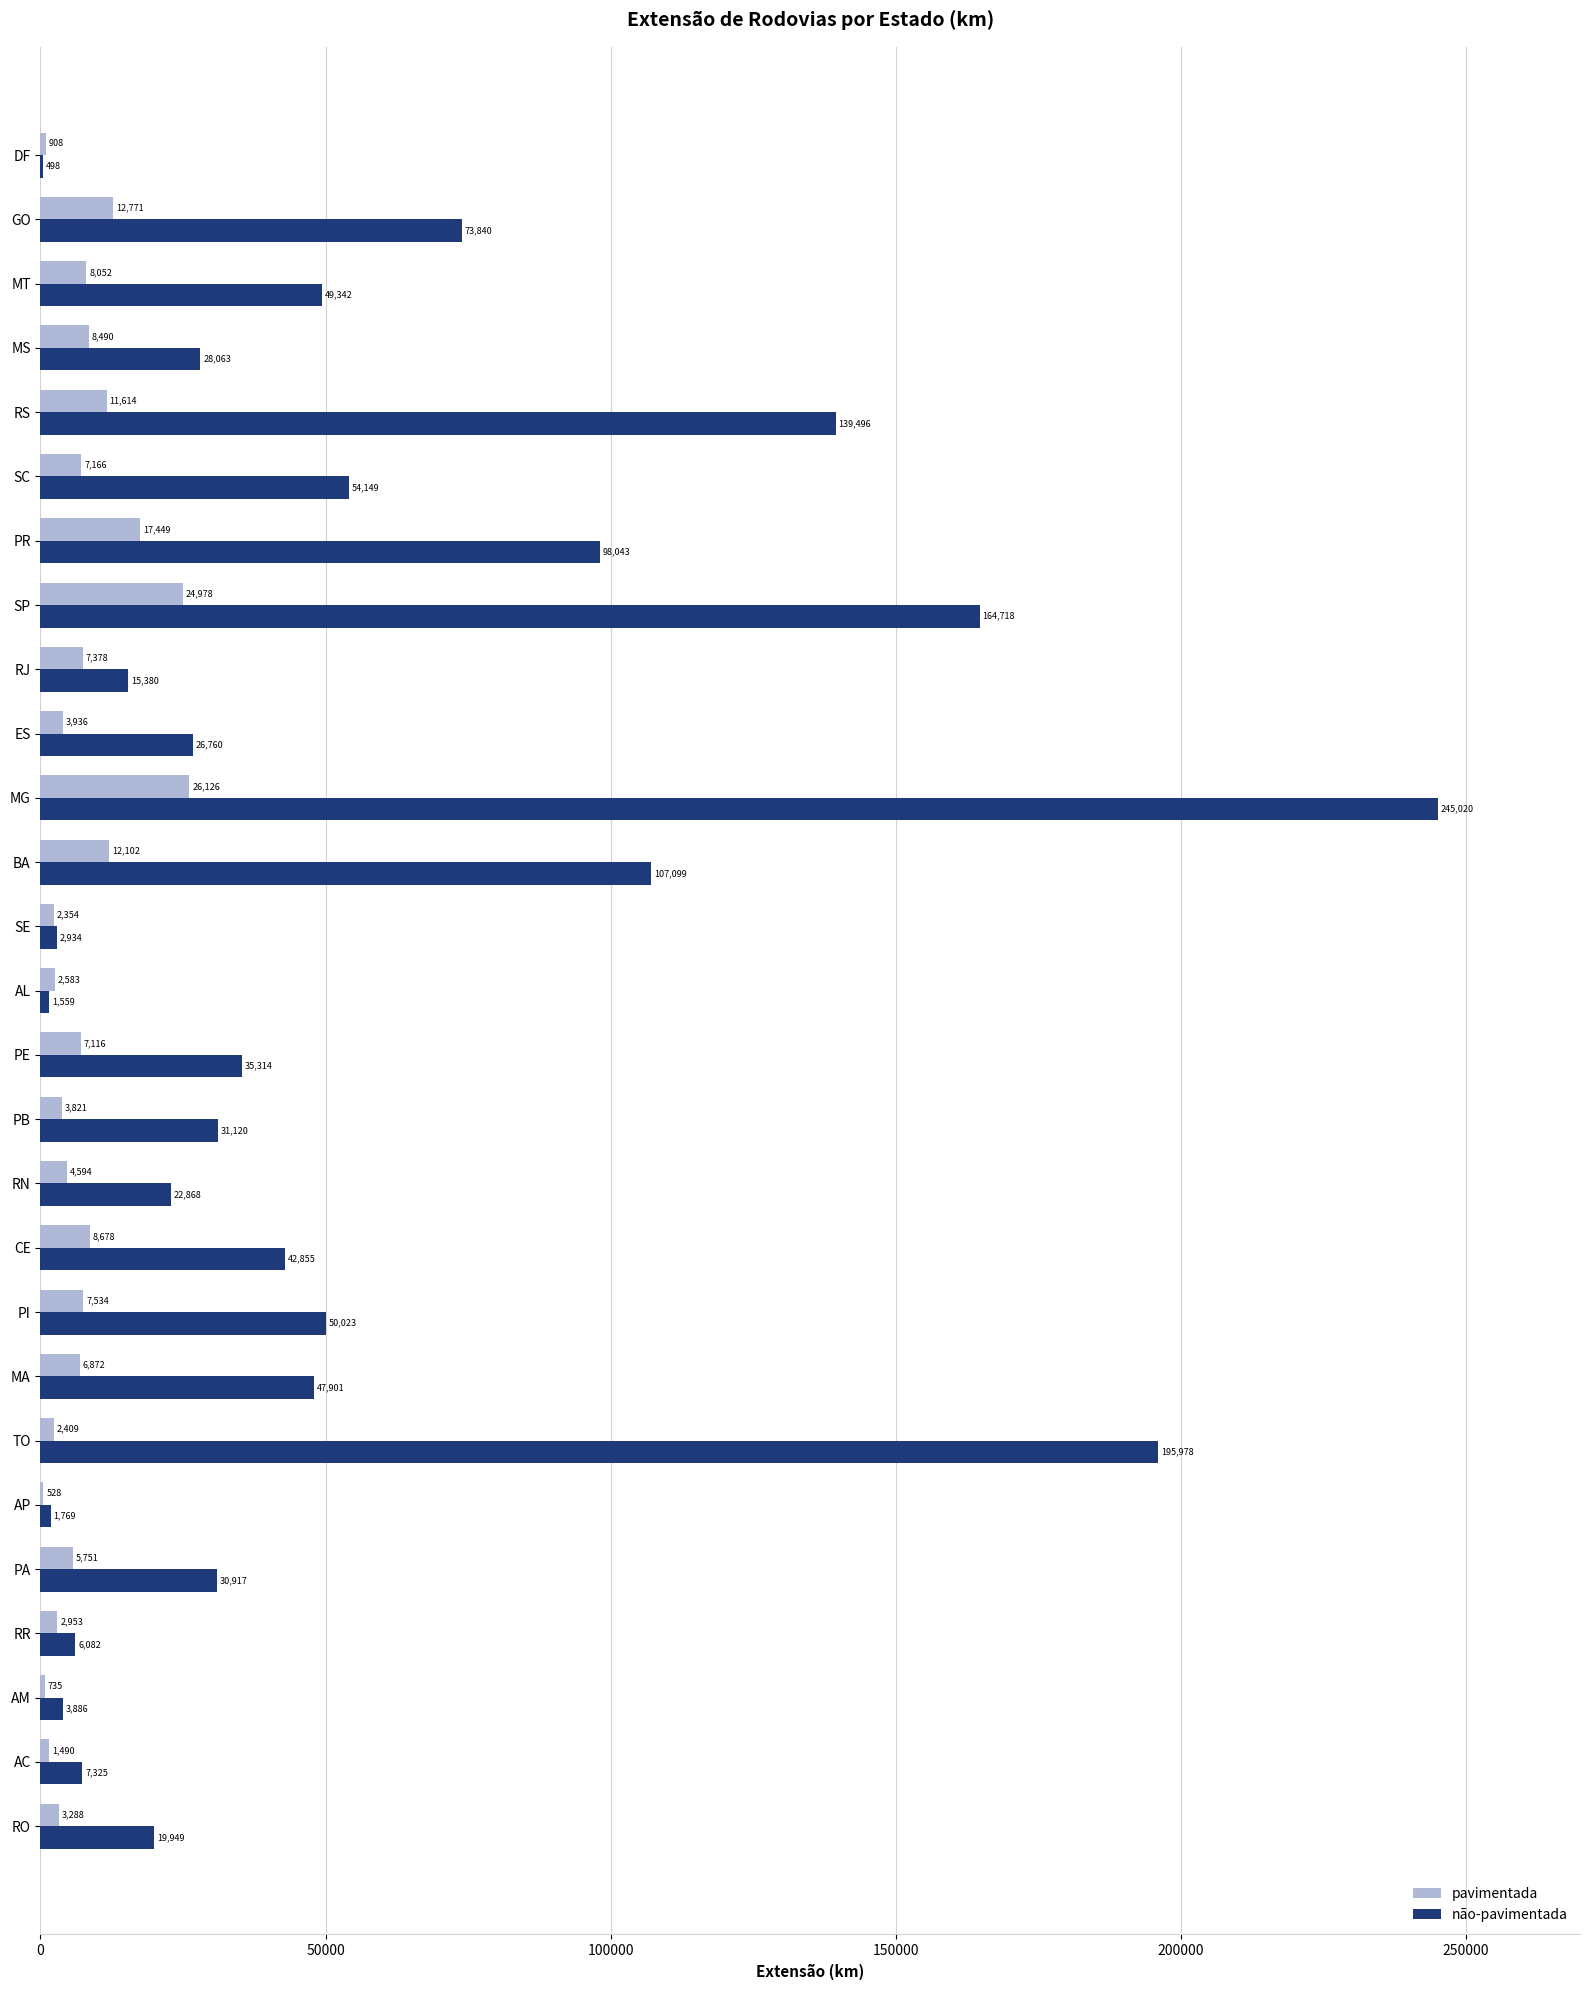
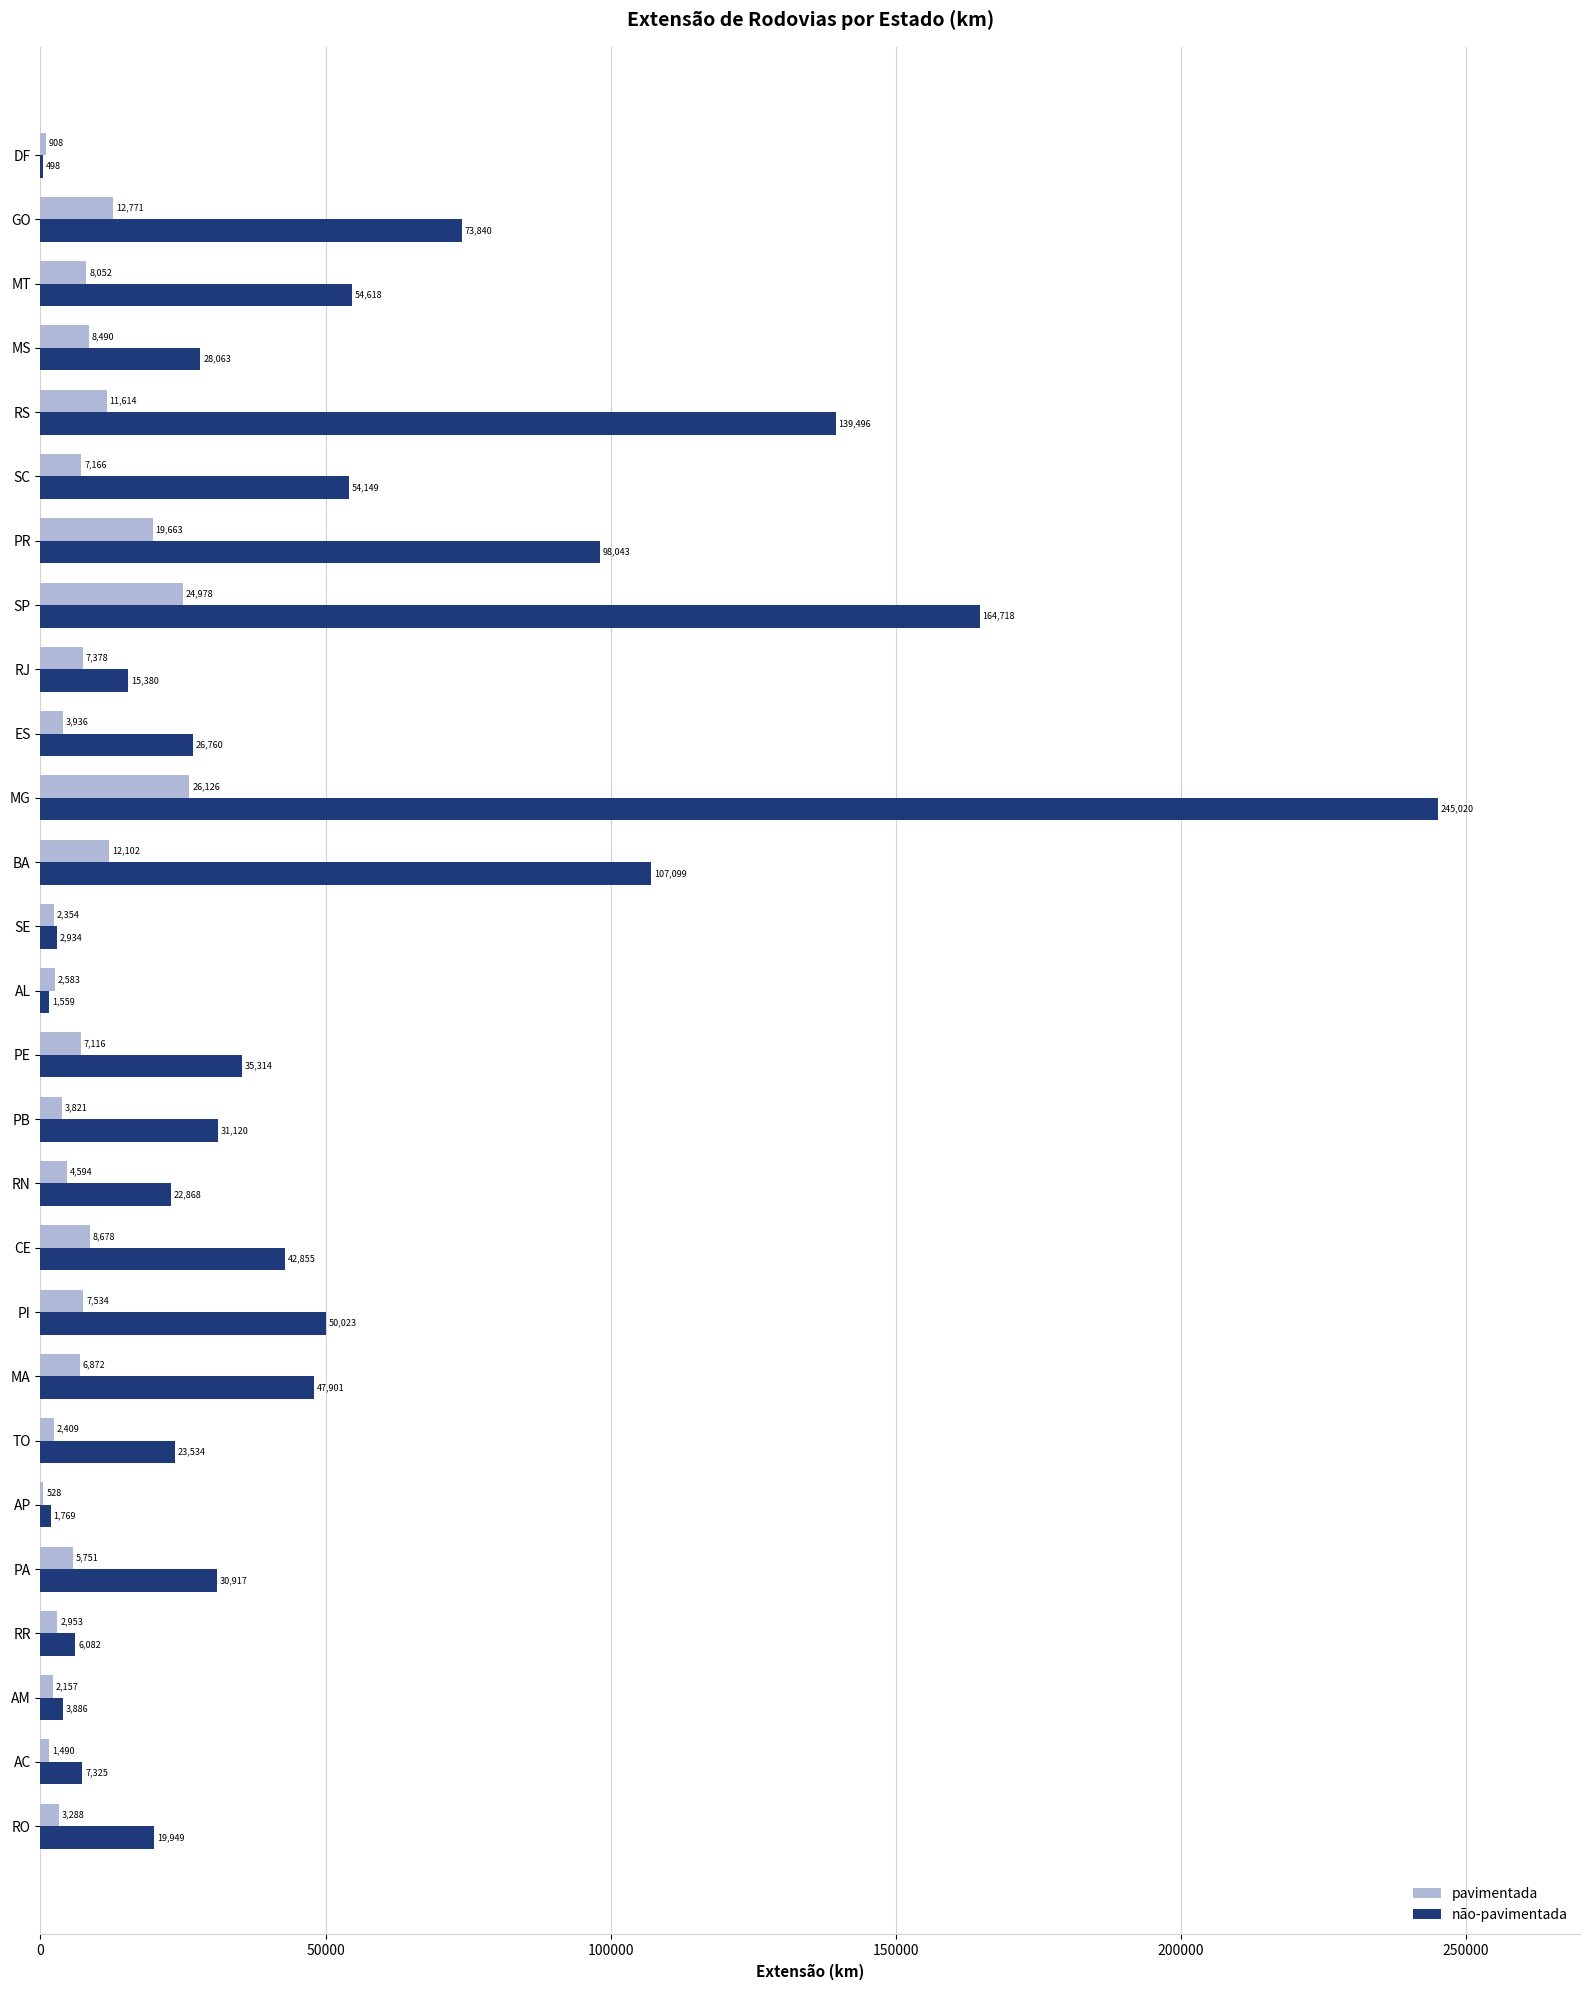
  {
    "pavimentada": {
      "DF": "908",
      "GO": "12,771",
      "MT": "8,052",
      "MS": "8,490",
      "RS": "11,614",
      "SC": "7,166",
-     "PR": "17,449",
+     "PR": "19,663",
      "SP": "24,978",
      "RJ": "7,378",
      "ES": "3,936",
      "MG": "26,126",
      "BA": "12,102",
      "SE": "2,354",
      "AL": "2,583",
      "PE": "7,116",
      "PB": "3,821",
      "RN": "4,594",
      "CE": "8,678",
      "PI": "7,534",
      "MA": "6,872",
      "TO": "2,409",
      "AP": "528",
      "PA": "5,751",
      "RR": "2,953",
-     "AM": "735",
+     "AM": "2,157",
      "AC": "1,490",
      "RO": "3,288"
    },
    "não-pavimentada": {
      "DF": "498",
      "GO": "73,840",
-     "MT": "49,342",
+     "MT": "54,618",
      "MS": "28,063",
      "RS": "139,496",
      "SC": "54,149",
      "PR": "98,043",
      "SP": "164,718",
      "RJ": "15,380",
      "ES": "26,760",
      "MG": "245,020",
      "BA": "107,099",
      "SE": "2,934",
      "AL": "1,559",
      "PE": "35,314",
      "PB": "31,120",
      "RN": "22,868",
      "CE": "42,855",
      "PI": "50,023",
      "MA": "47,901",
-     "TO": "195,978",
+     "TO": "23,534",
      "AP": "1,769",
      "PA": "30,917",
      "RR": "6,082",
      "AM": "3,886",
      "AC": "7,325",
      "RO": "19,949"
    }
  }
